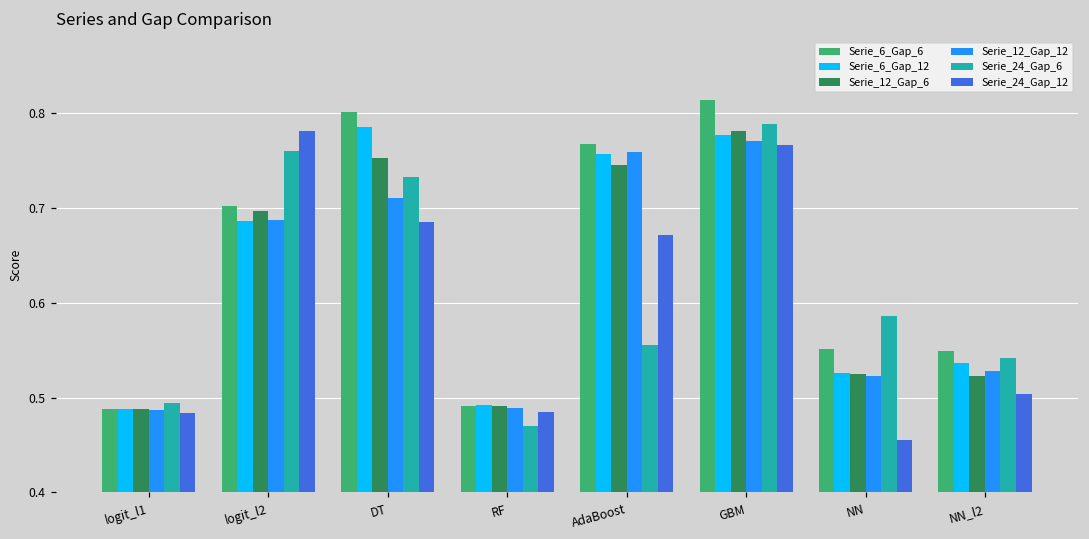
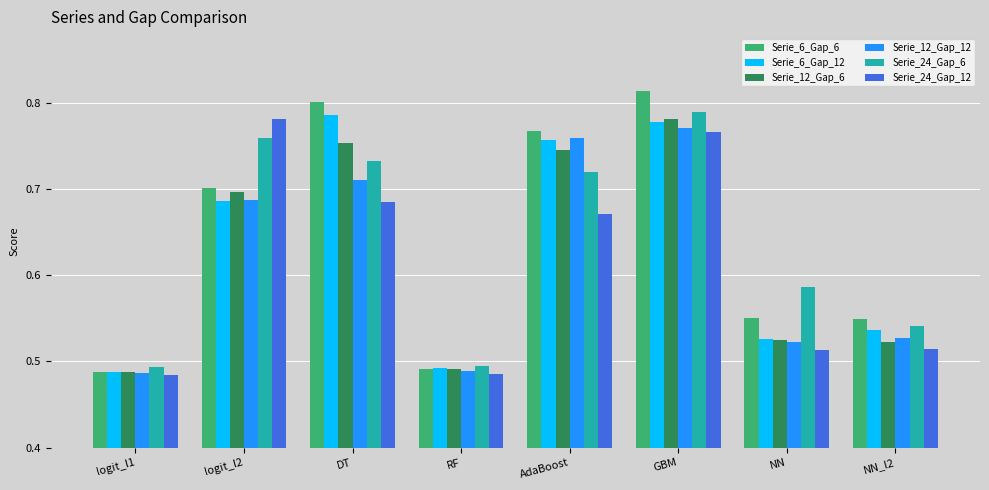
  {
    "Serie_24_Gap_6": {
      "logit_l1": 0.49,
      "logit_l2": 0.76,
      "DT": 0.73,
-     "RF": 0.47,
-     "AdaBoost": 0.56,
+     "RF": 0.49,
+     "AdaBoost": 0.72,
      "GBM": 0.79,
      "NN": 0.59,
      "NN_l2": 0.54
    },
    "Serie_24_Gap_12": {
      "logit_l1": 0.48,
      "logit_l2": 0.78,
      "DT": 0.69,
      "RF": 0.49,
      "AdaBoost": 0.67,
      "GBM": 0.77,
-     "NN": 0.45,
-     "NN_l2": 0.50
+     "NN": 0.51,
+     "NN_l2": 0.51
    }
  }
